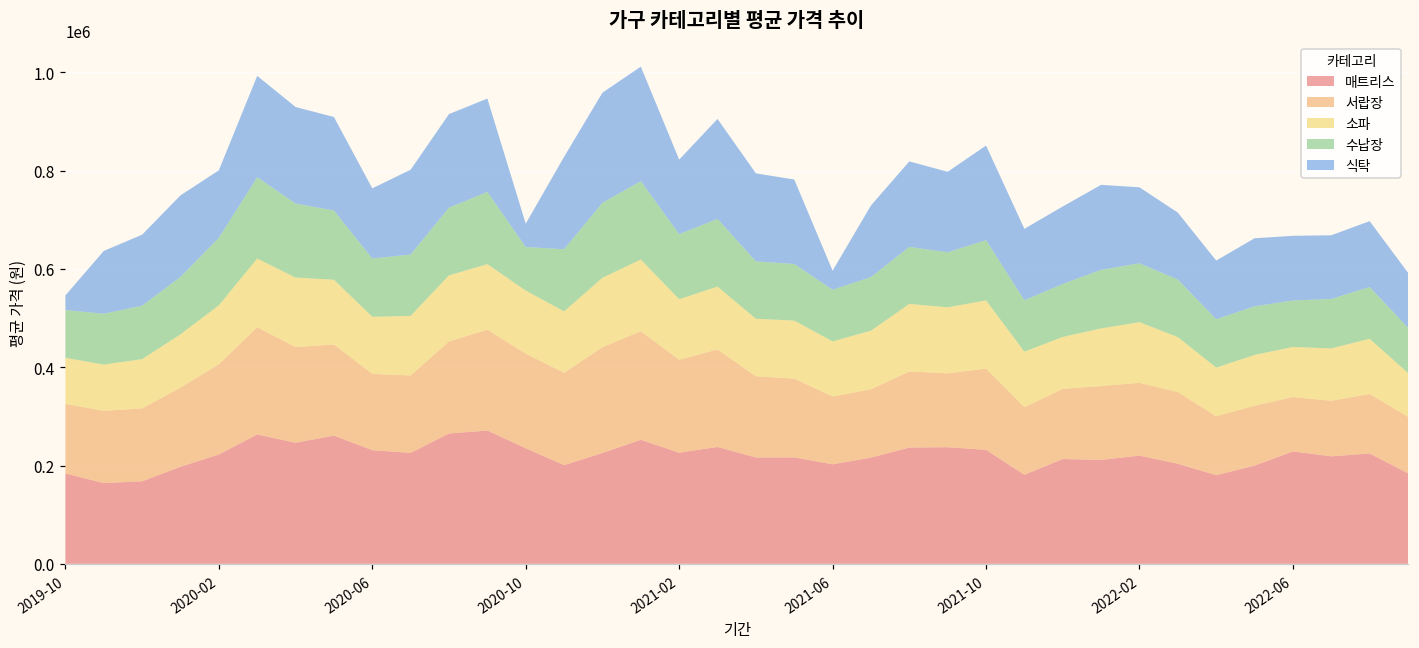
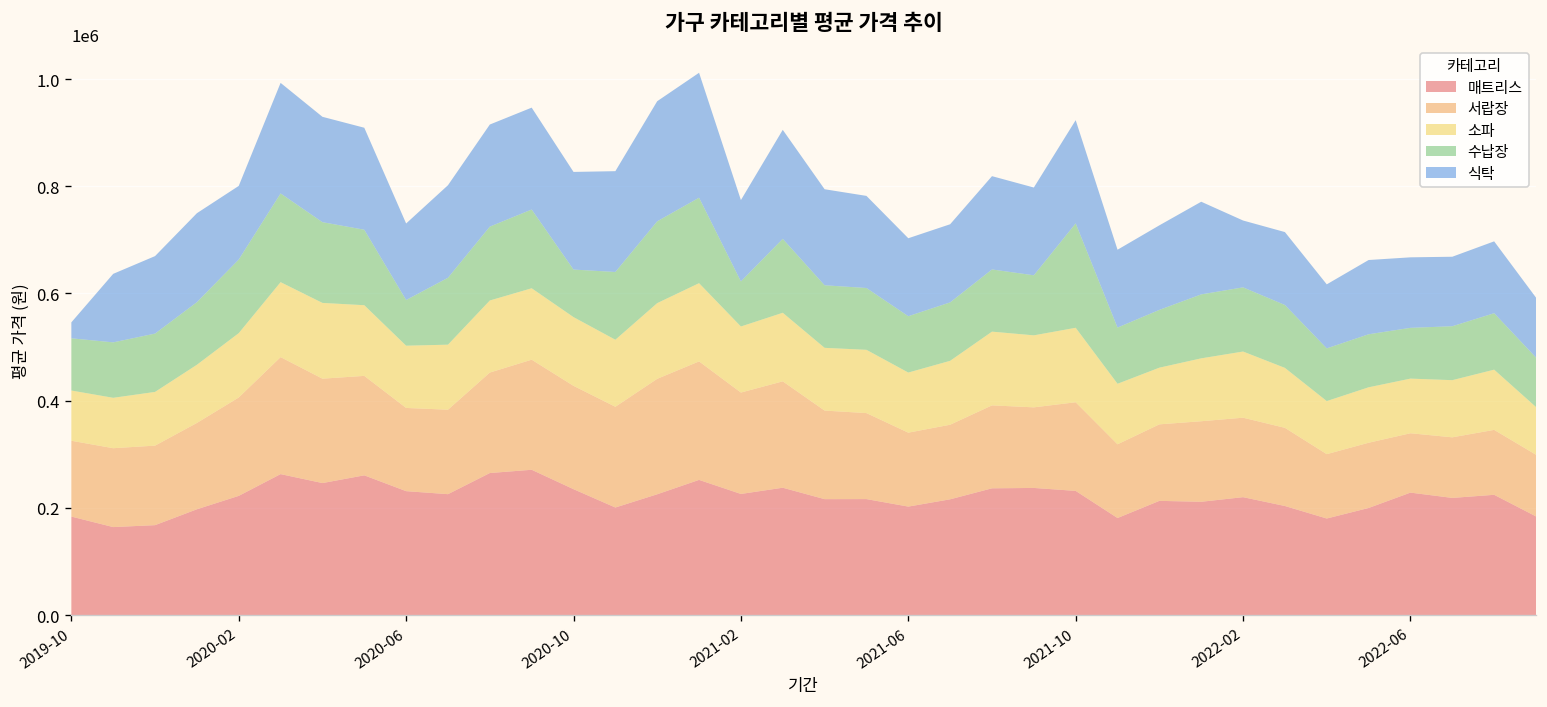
  {
    "수납장": {
      "2019-10": 100000,
      "2020-02": 140000,
-     "2020-06": 120000,
+     "2020-06": 90000,
      "2020-10": 90000,
-     "2021-02": 130000,
+     "2021-02": 80000,
      "2021-06": 110000,
-     "2021-10": 120000,
+     "2021-10": 190000,
      "2022-02": 120000,
      "2022-06": 90000
    },
    "식탁": {
      "2019-10": 30000,
      "2020-02": 140000,
      "2020-06": 140000,
-     "2020-10": 50000,
+     "2020-10": 180000,
      "2021-02": 150000,
-     "2021-06": 40000,
+     "2021-06": 150000,
      "2021-10": 190000,
-     "2022-02": 150000,
+     "2022-02": 120000,
      "2022-06": 130000
    }
  }
